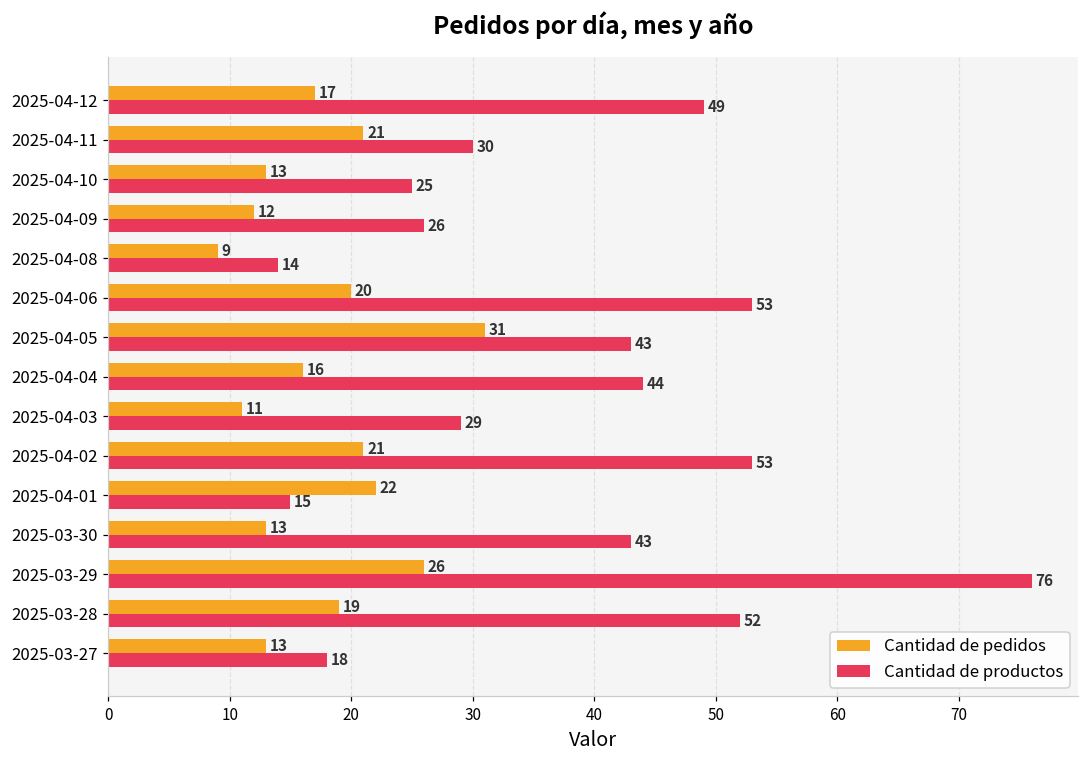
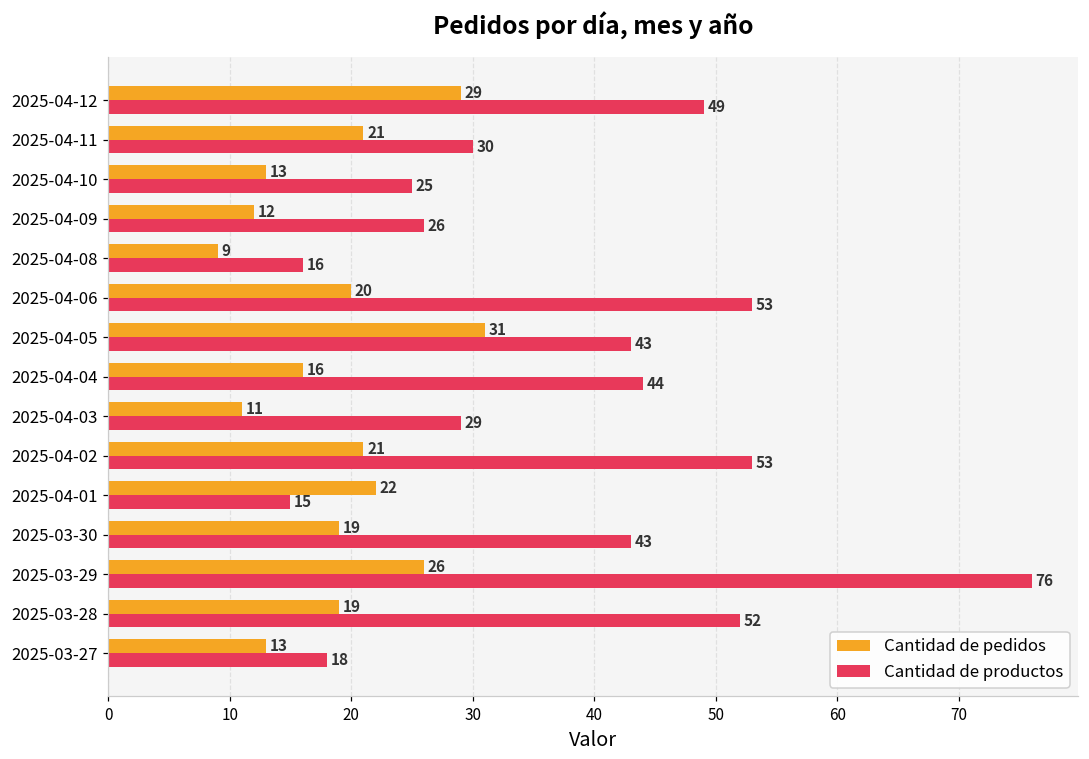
  {
    "Cantidad de pedidos": {
-     "2025-04-12": 17,
+     "2025-04-12": 29,
      "2025-04-11": 21,
      "2025-04-10": 13,
      "2025-04-09": 12,
      "2025-04-08": 9,
      "2025-04-06": 20,
      "2025-04-05": 31,
      "2025-04-04": 16,
      "2025-04-03": 11,
      "2025-04-02": 21,
      "2025-04-01": 22,
-     "2025-03-30": 13,
+     "2025-03-30": 19,
      "2025-03-29": 26,
      "2025-03-28": 19,
      "2025-03-27": 13
    },
    "Cantidad de productos": {
      "2025-04-12": 49,
      "2025-04-11": 30,
      "2025-04-10": 25,
      "2025-04-09": 26,
-     "2025-04-08": 14,
+     "2025-04-08": 16,
      "2025-04-06": 53,
      "2025-04-05": 43,
      "2025-04-04": 44,
      "2025-04-03": 29,
      "2025-04-02": 53,
      "2025-04-01": 15,
      "2025-03-30": 43,
      "2025-03-29": 76,
      "2025-03-28": 52,
      "2025-03-27": 18
    }
  }
